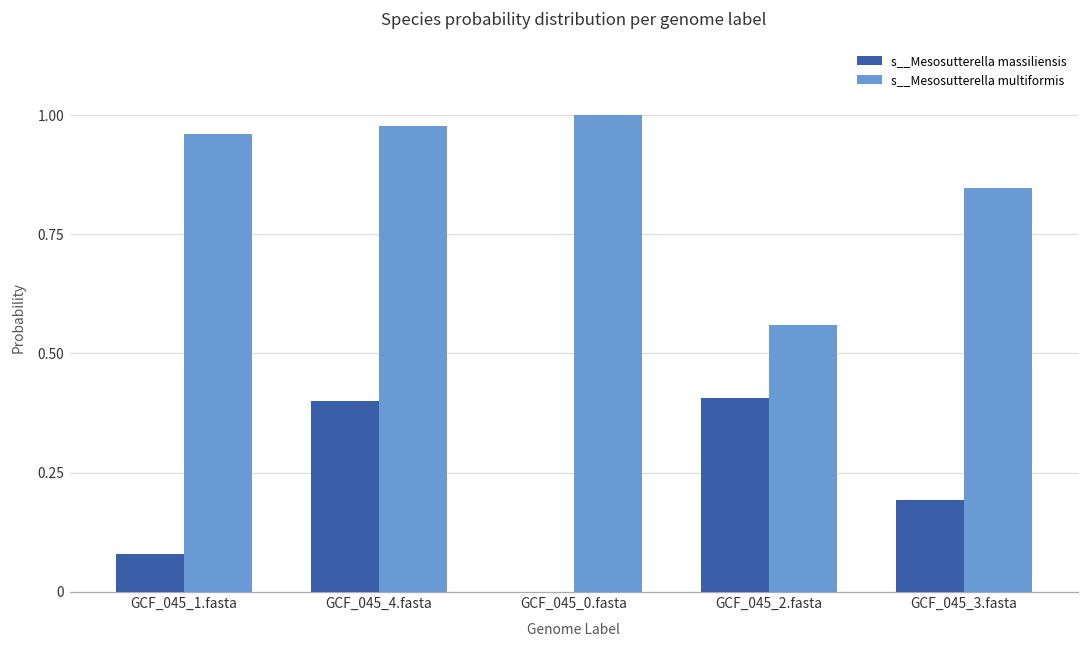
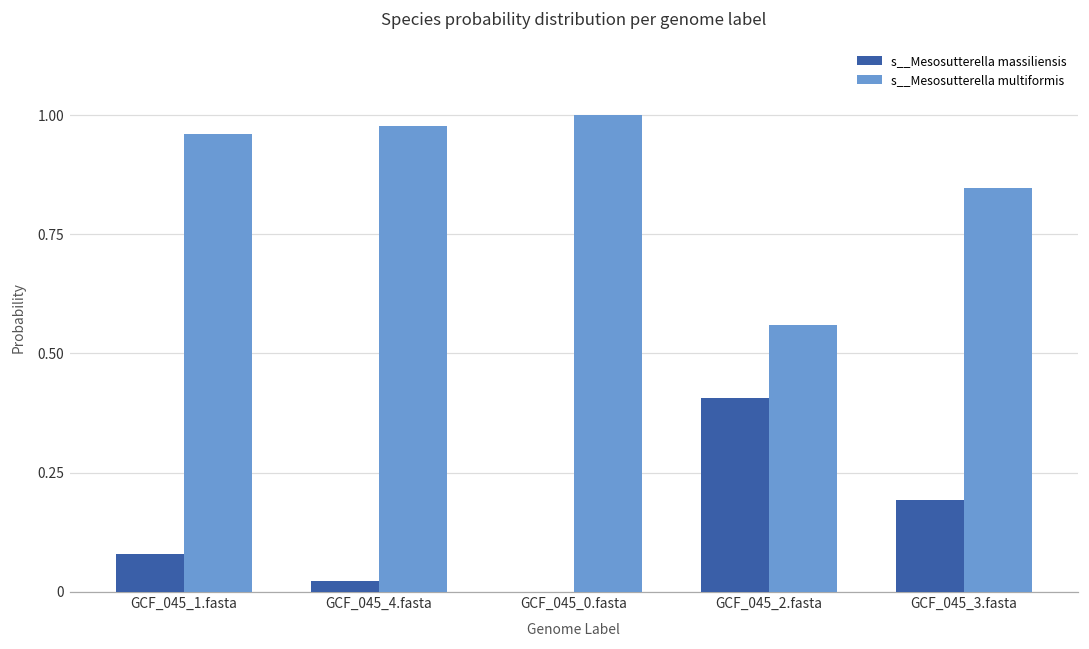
  {
    "s__Mesosutterella massiliensis": {
      "GCF_045_1.fasta": 0.08,
-     "GCF_045_4.fasta": 0.40,
+     "GCF_045_4.fasta": 0.02,
      "GCF_045_2.fasta": 0.41,
      "GCF_045_3.fasta": 0.19
    },
    "s__Mesosutterella multiformis": {
      "GCF_045_1.fasta": 0.96,
      "GCF_045_4.fasta": 0.98,
      "GCF_045_0.fasta": 1.00,
      "GCF_045_2.fasta": 0.56,
      "GCF_045_3.fasta": 0.85
    }
  }
